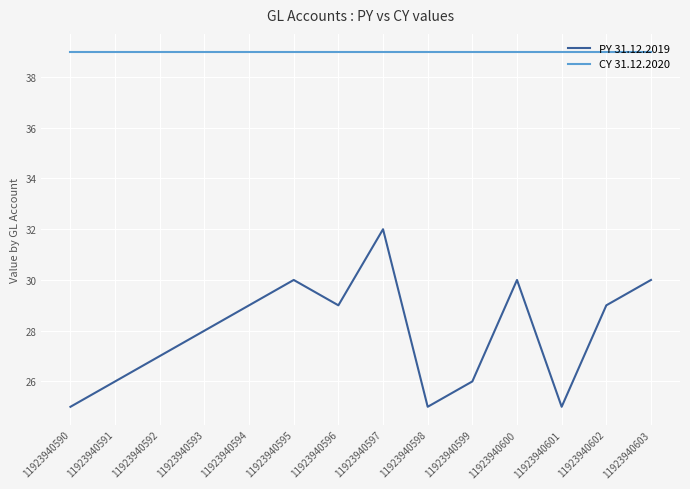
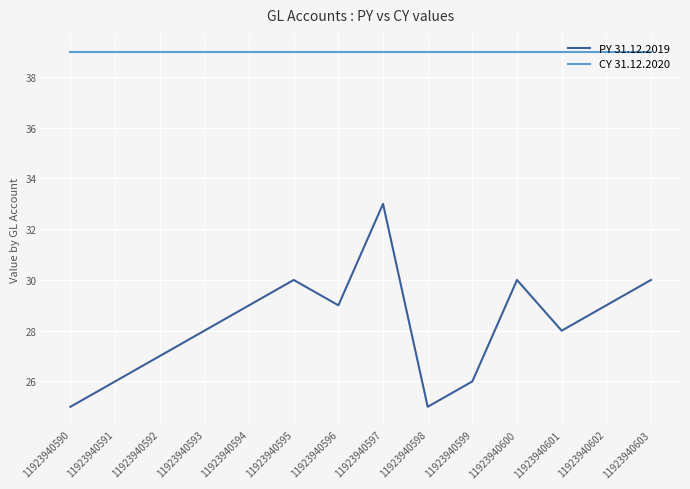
  {
    "PY 31.12.2019": {
      "11923940590": 25,
      "11923940591": 26,
      "11923940592": 27,
      "11923940593": 28,
      "11923940594": 29,
      "11923940595": 30,
      "11923940596": 29,
-     "11923940597": 32,
+     "11923940597": 33,
      "11923940598": 25,
      "11923940599": 26,
      "11923940600": 30,
-     "11923940601": 25,
+     "11923940601": 28,
      "11923940602": 29,
      "11923940603": 30
    },
    "CY 31.12.2020": {
      "11923940590": 39,
      "11923940591": 39,
      "11923940592": 39,
      "11923940593": 39,
      "11923940594": 39,
      "11923940595": 39,
      "11923940596": 39,
      "11923940597": 39,
      "11923940598": 39,
      "11923940599": 39,
      "11923940600": 39,
      "11923940601": 39,
      "11923940602": 39,
      "11923940603": 39
    }
  }
